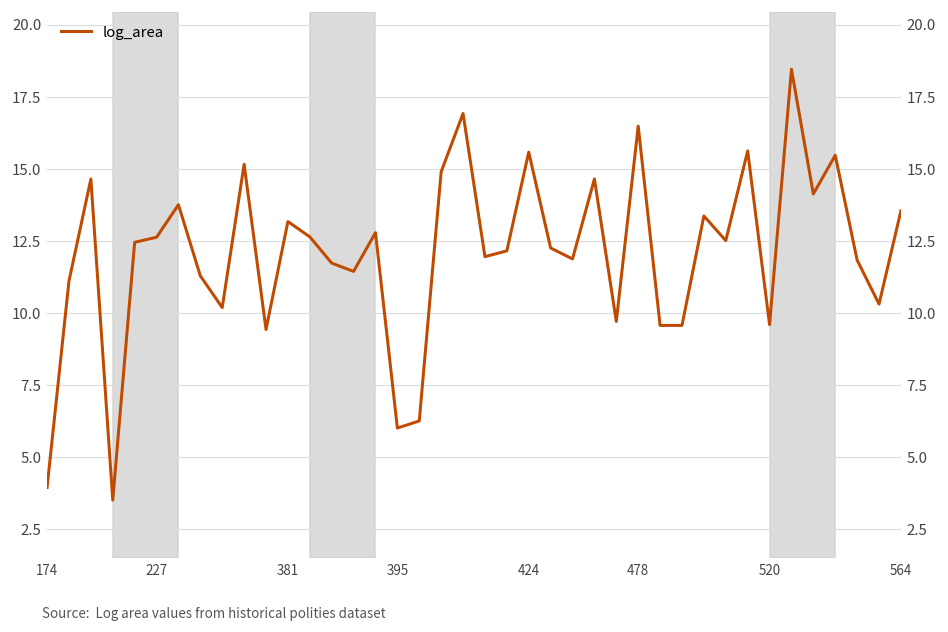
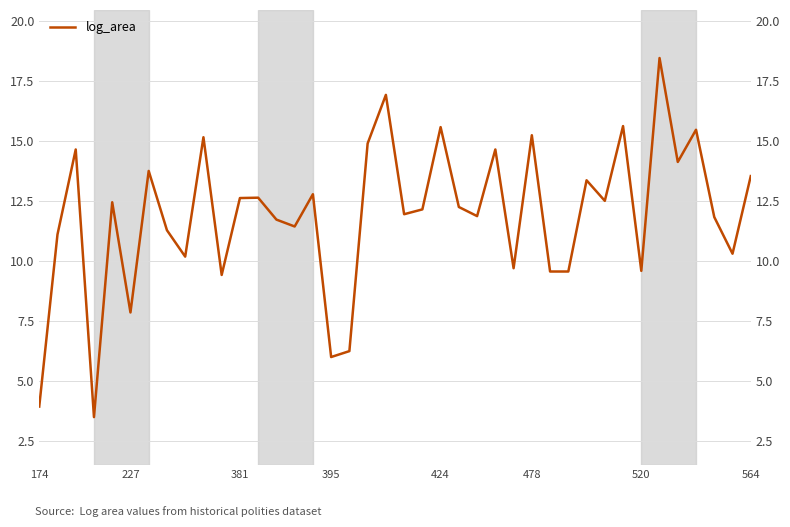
  {
    "174": 3.9,
-   "227": 12.6,
-   "381": 13.2,
+   "227": 7.9,
+   "381": 12.6,
    "395": 6.0,
    "424": 15.6,
-   "478": 16.5,
+   "478": 15.2,
    "520": 9.6,
    "564": 13.5
  }
